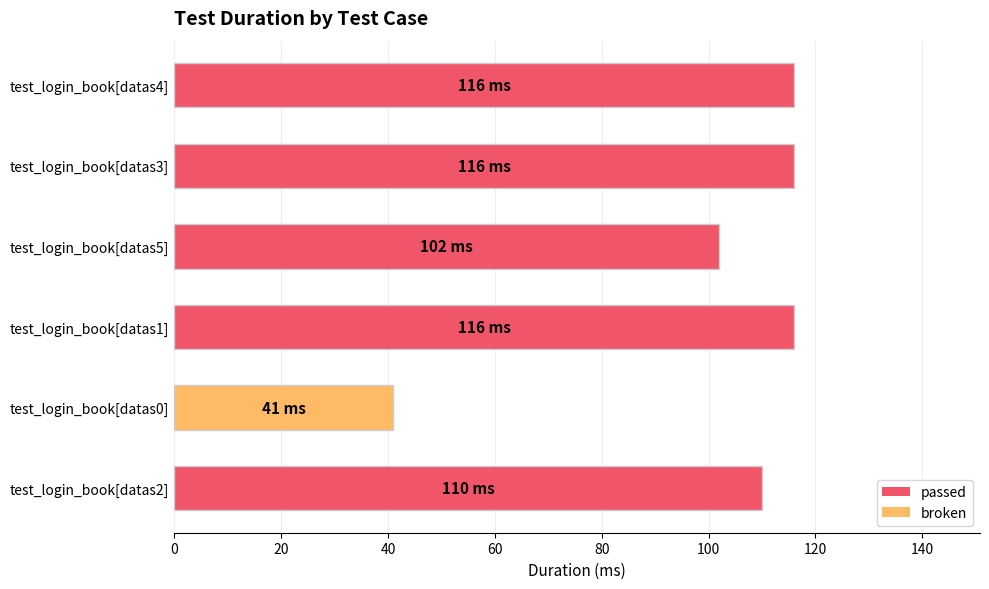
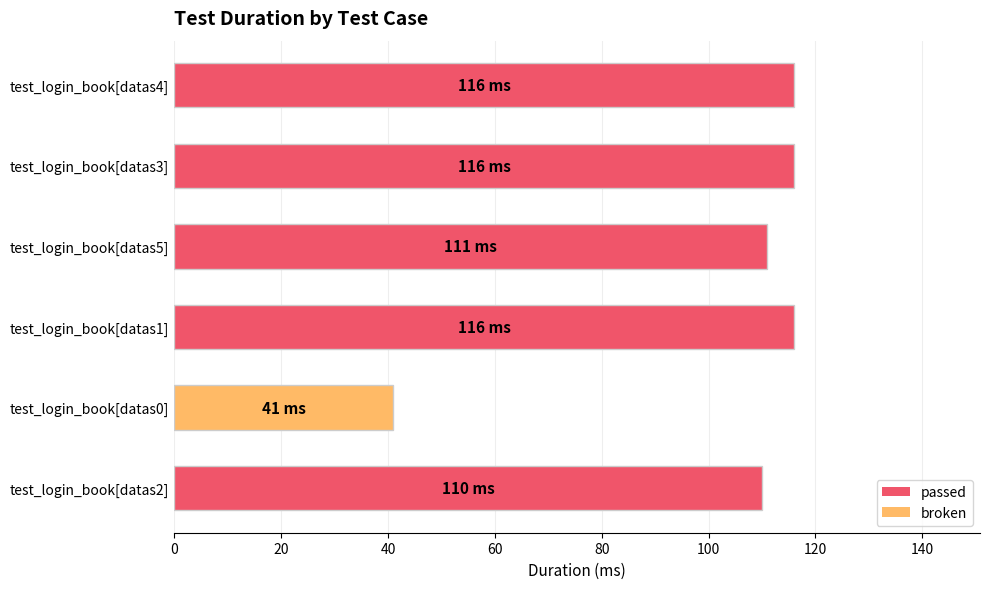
  {
    "test_login_book[datas4]": 116,
    "test_login_book[datas3]": 116,
-   "test_login_book[datas5]": 102,
+   "test_login_book[datas5]": 111,
    "test_login_book[datas1]": 116,
    "test_login_book[datas0]": 41,
    "test_login_book[datas2]": 110
  }
